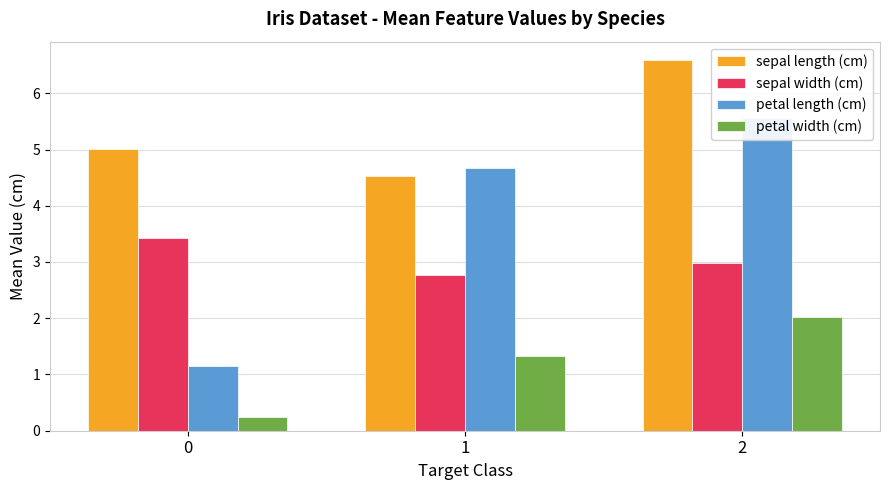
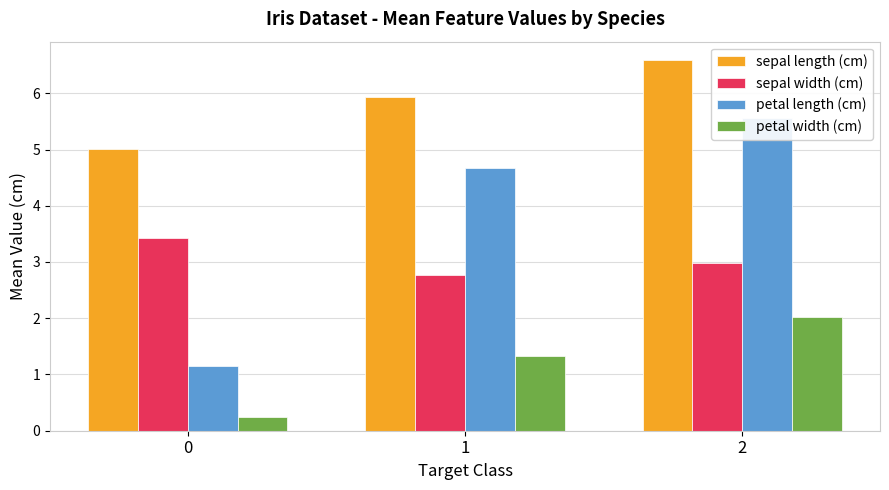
  {
    "sepal length (cm)": {
      "0": 5.0,
-     "1": 4.5,
+     "1": 5.9,
      "2": 6.6
    },
    "sepal width (cm)": {
      "0": 3.4,
      "1": 2.8,
      "2": 3.0
    },
    "petal length (cm)": {
      "0": 1.2,
      "1": 4.7
    },
    "petal width (cm)": {
      "0": 0.2,
      "1": 1.3,
      "2": 2.0
    }
  }
